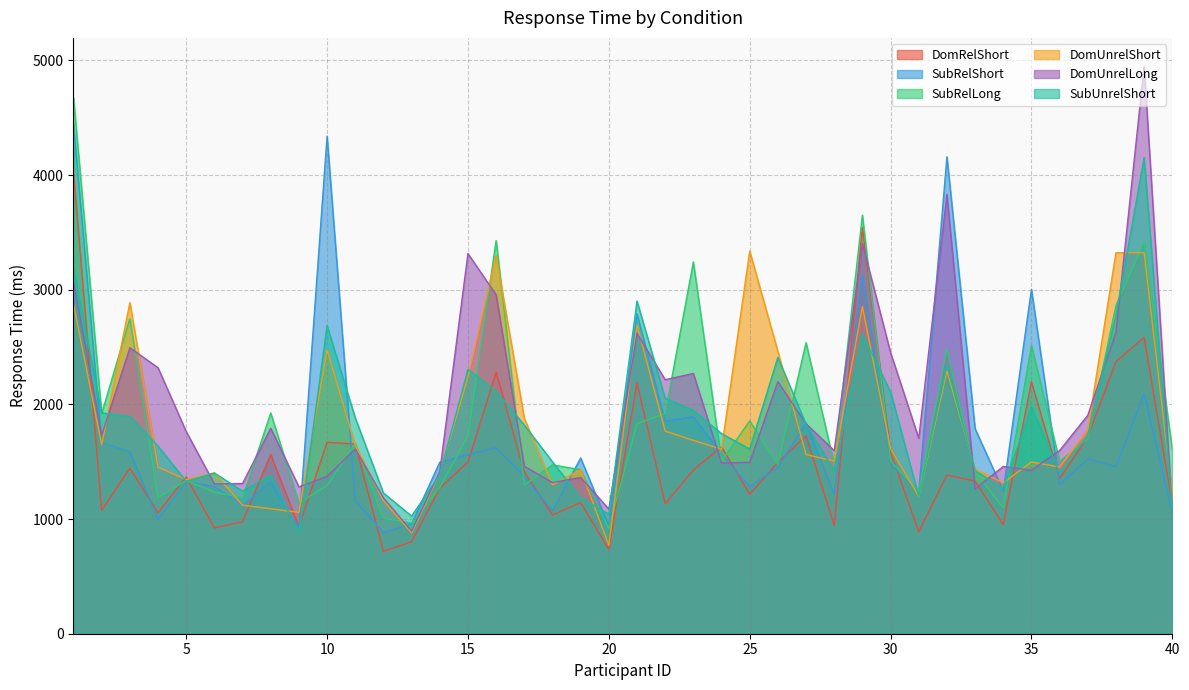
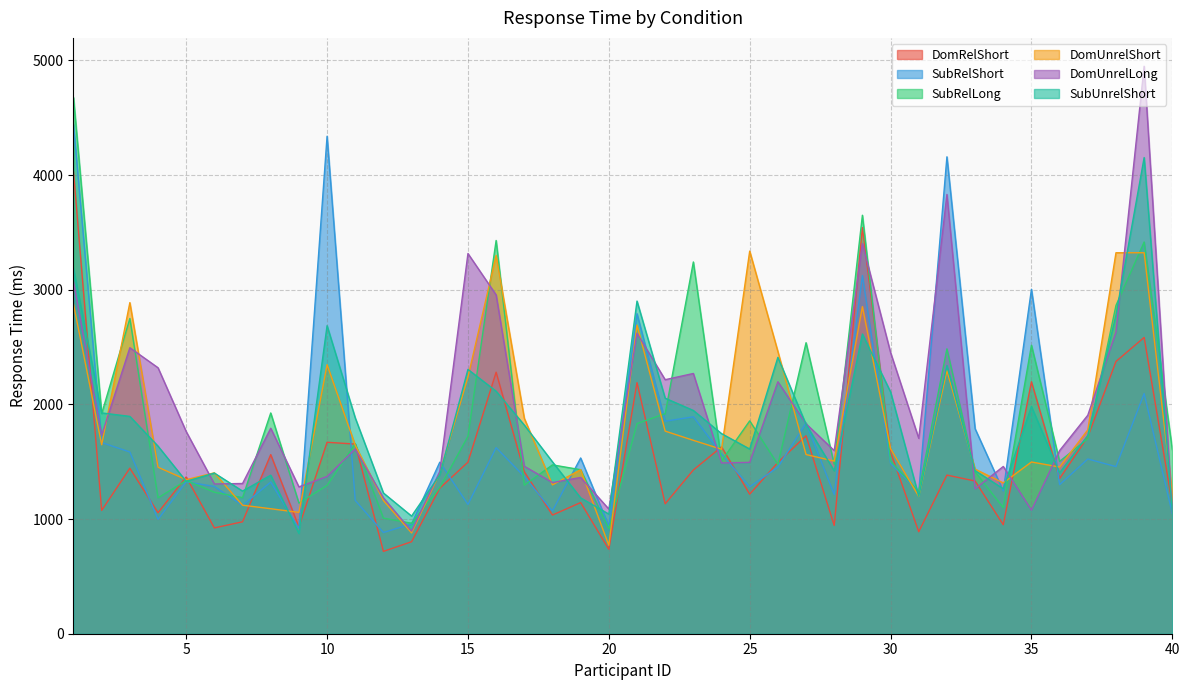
  {
    "DomRelShort": {
      "5": 1370,
      "10": 1670,
      "15": 1500,
      "20": 740,
      "25": 1220,
      "30": 1580,
      "35": 2200,
      "40": 1130
    },
    "SubRelShort": {
      "10": 4340,
-     "15": 1560,
+     "15": 1130,
      "20": 940,
      "25": 1280,
      "35": 3000
    },
    "DomUnrelShort": {
-     "10": 2480,
+     "10": 2350,
      "15": 2240,
      "20": 770,
      "25": 3340,
      "30": 1610,
      "35": 1500,
      "40": 1220
    },
    "DomUnrelLong": {
      "5": 1760,
      "10": 1370,
      "15": 3320,
      "20": 1090,
      "25": 1490,
      "30": 2450,
-     "35": 1430
+     "35": 1080
    }
  }
